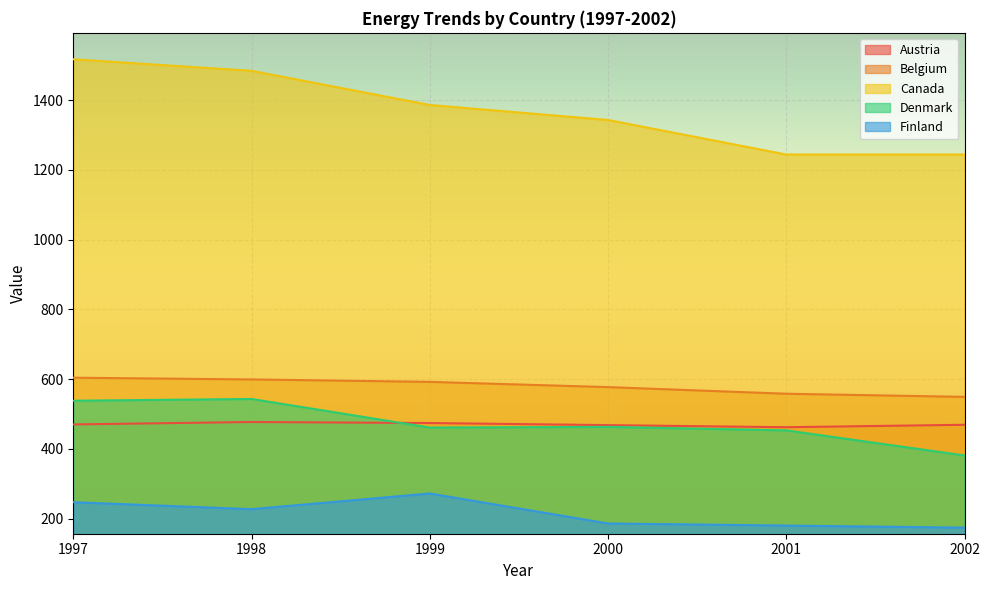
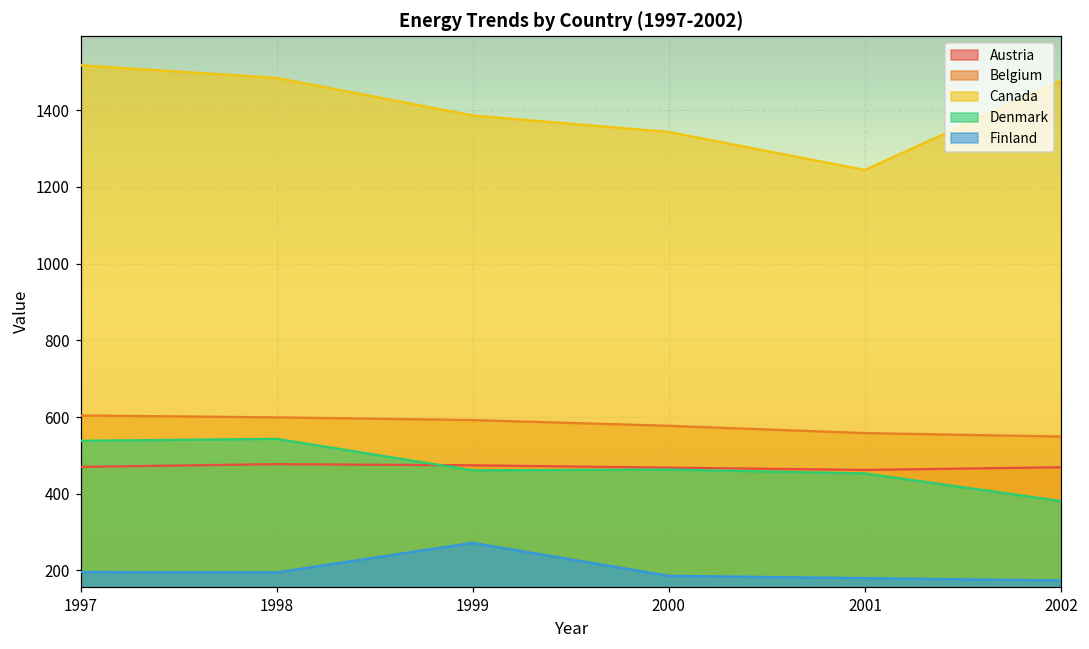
  {
    "Canada": {
      "1997": 1520,
      "1998": 1480,
      "1999": 1390,
      "2000": 1340,
      "2001": 1240,
-     "2002": 1240
+     "2002": 1480
    },
    "Denmark": {
      "1997": 540,
      "1998": 540,
      "1999": 460,
      "2001": 450,
      "2002": 380
    },
    "Finland": {
-     "1997": 250,
-     "1998": 230,
+     "1997": 200,
+     "1998": 200,
      "1999": 270,
      "2000": 190,
      "2001": 180,
      "2002": 170
    }
  }
